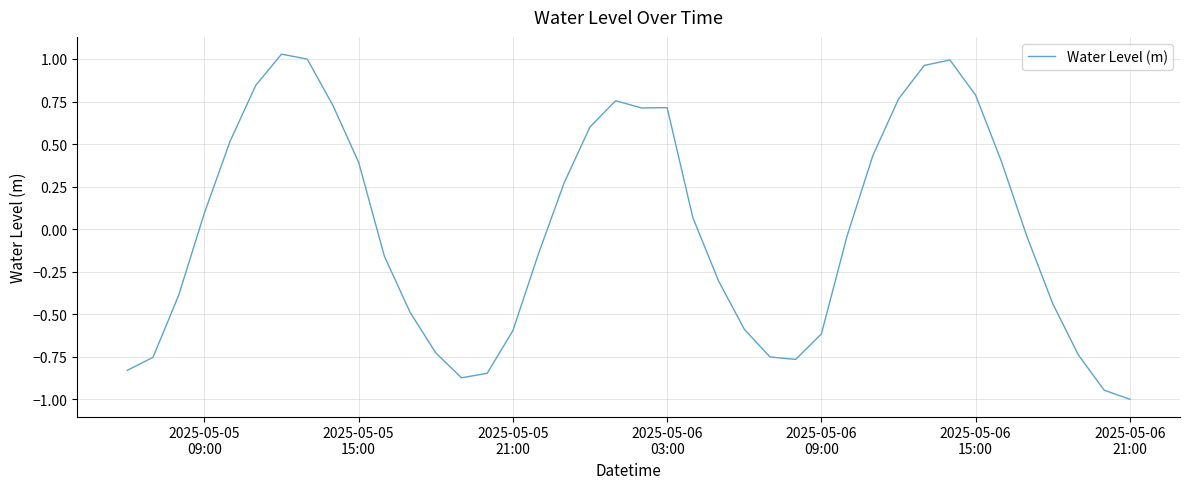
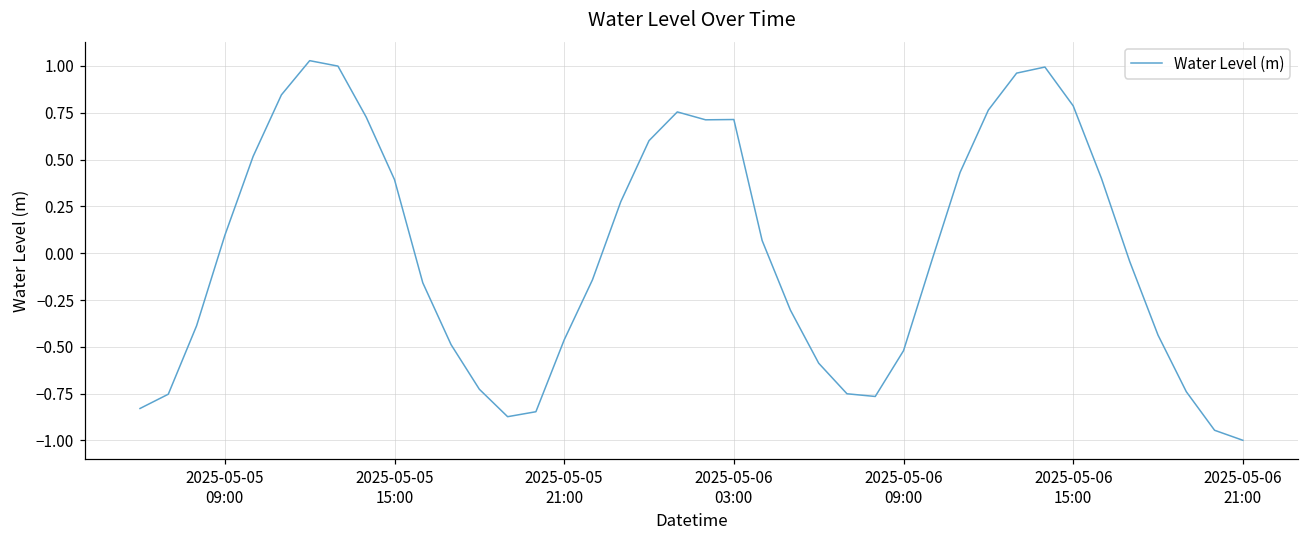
  {
    "2025-05-05 09:00": 0.10,
    "2025-05-05 15:00": 0.39,
-   "2025-05-05 21:00": -0.60,
+   "2025-05-05 21:00": -0.46,
    "2025-05-06 03:00": 0.71,
-   "2025-05-06 09:00": -0.62,
+   "2025-05-06 09:00": -0.52,
    "2025-05-06 15:00": 0.79,
    "2025-05-06 21:00": -1.00
  }
